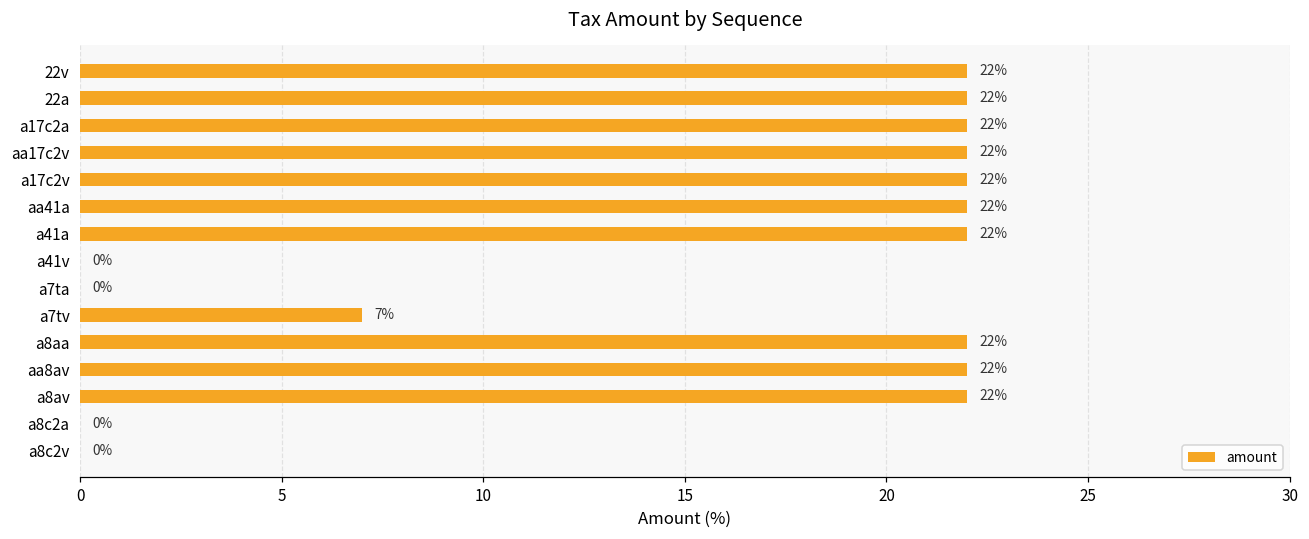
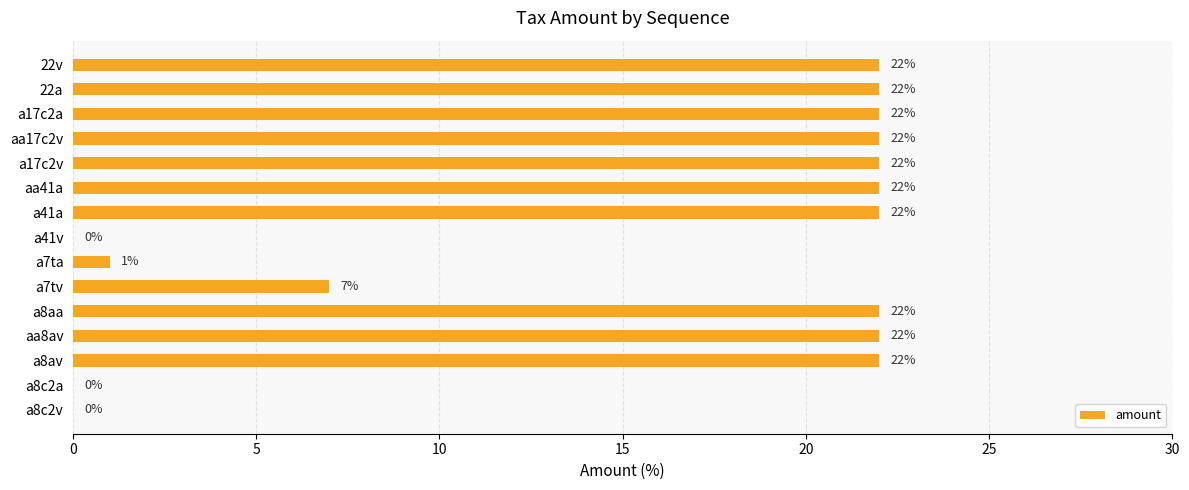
  {
    "22v": "22%",
    "22a": "22%",
    "a17c2a": "22%",
    "aa17c2v": "22%",
    "a17c2v": "22%",
    "aa41a": "22%",
    "a41a": "22%",
    "a41v": "0%",
-   "a7ta": "0%",
+   "a7ta": "1%",
    "a7tv": "7%",
    "a8aa": "22%",
    "aa8av": "22%",
    "a8av": "22%",
    "a8c2a": "0%",
    "a8c2v": "0%"
  }
